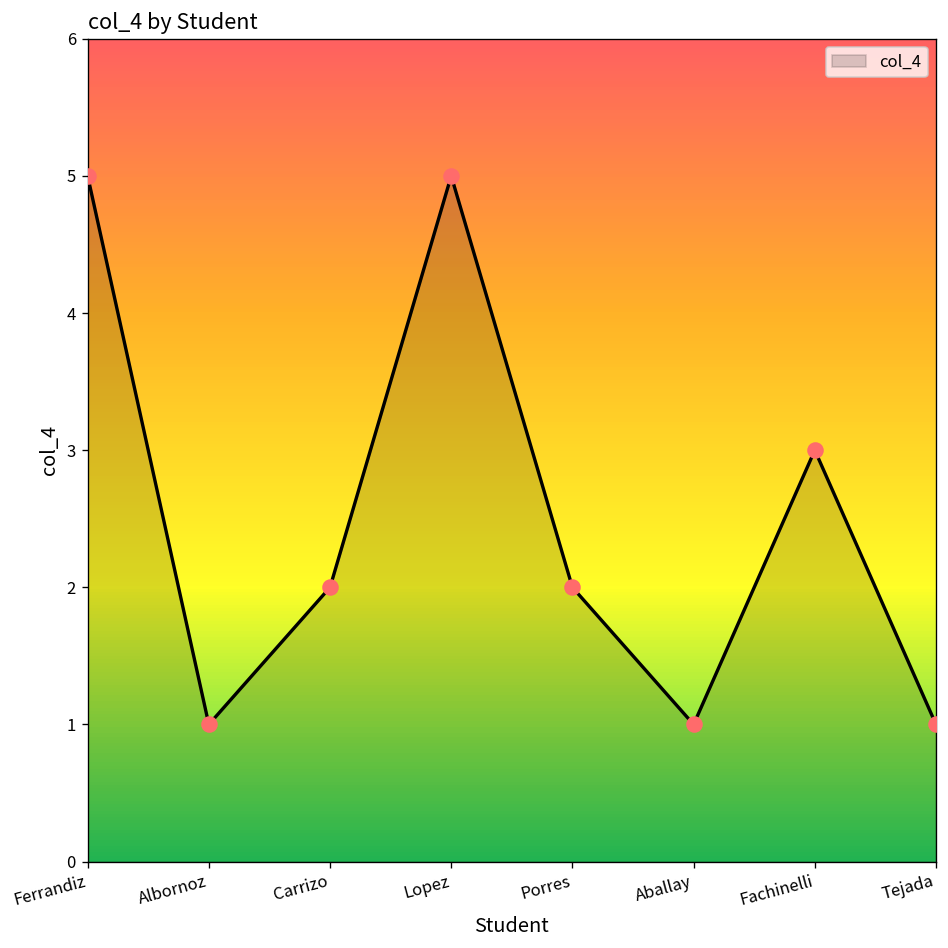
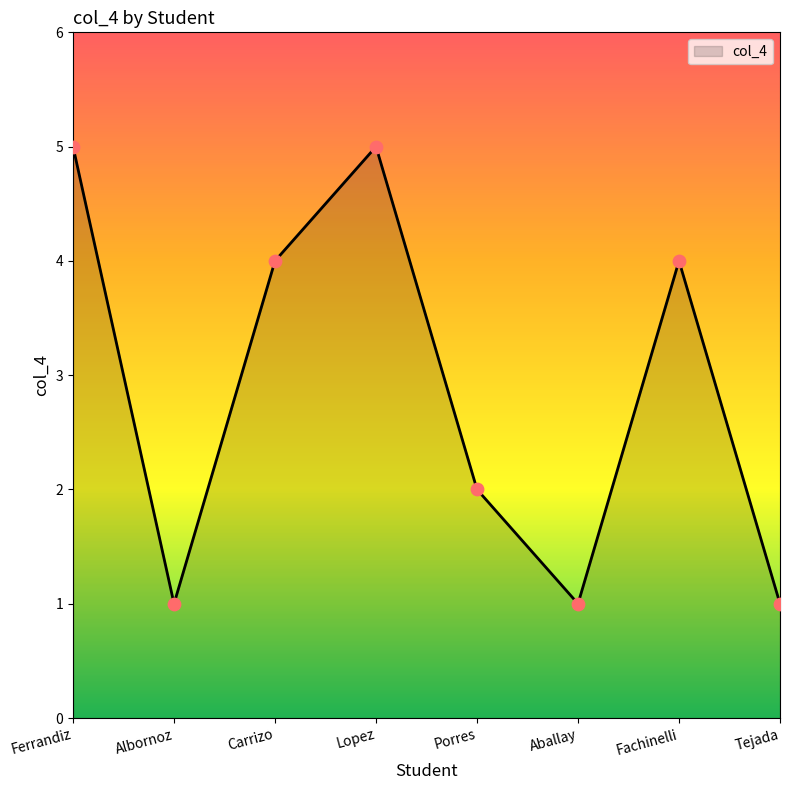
  {
    "Ferrandiz": 5,
    "Albornoz": 1,
-   "Carrizo": 2,
+   "Carrizo": 4,
    "Lopez": 5,
    "Porres": 2,
    "Aballay": 1,
-   "Fachinelli": 3,
+   "Fachinelli": 4,
    "Tejada": 1
  }
